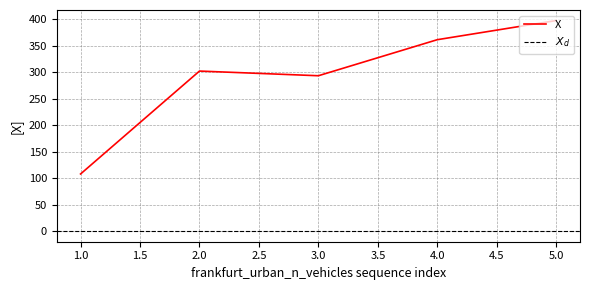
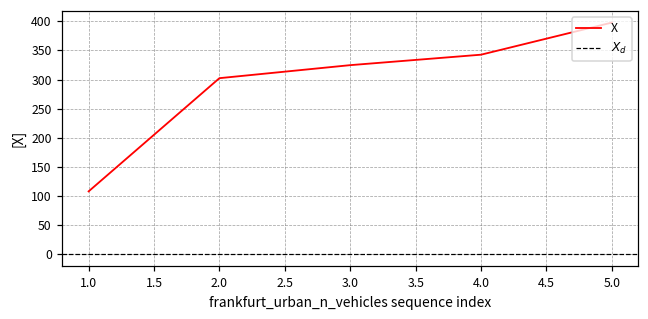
  {
    "1.0": 110,
    "2.0": 300,
-   "3.0": 290,
-   "4.0": 360
+   "3.0": 320,
+   "4.0": 340
  }
